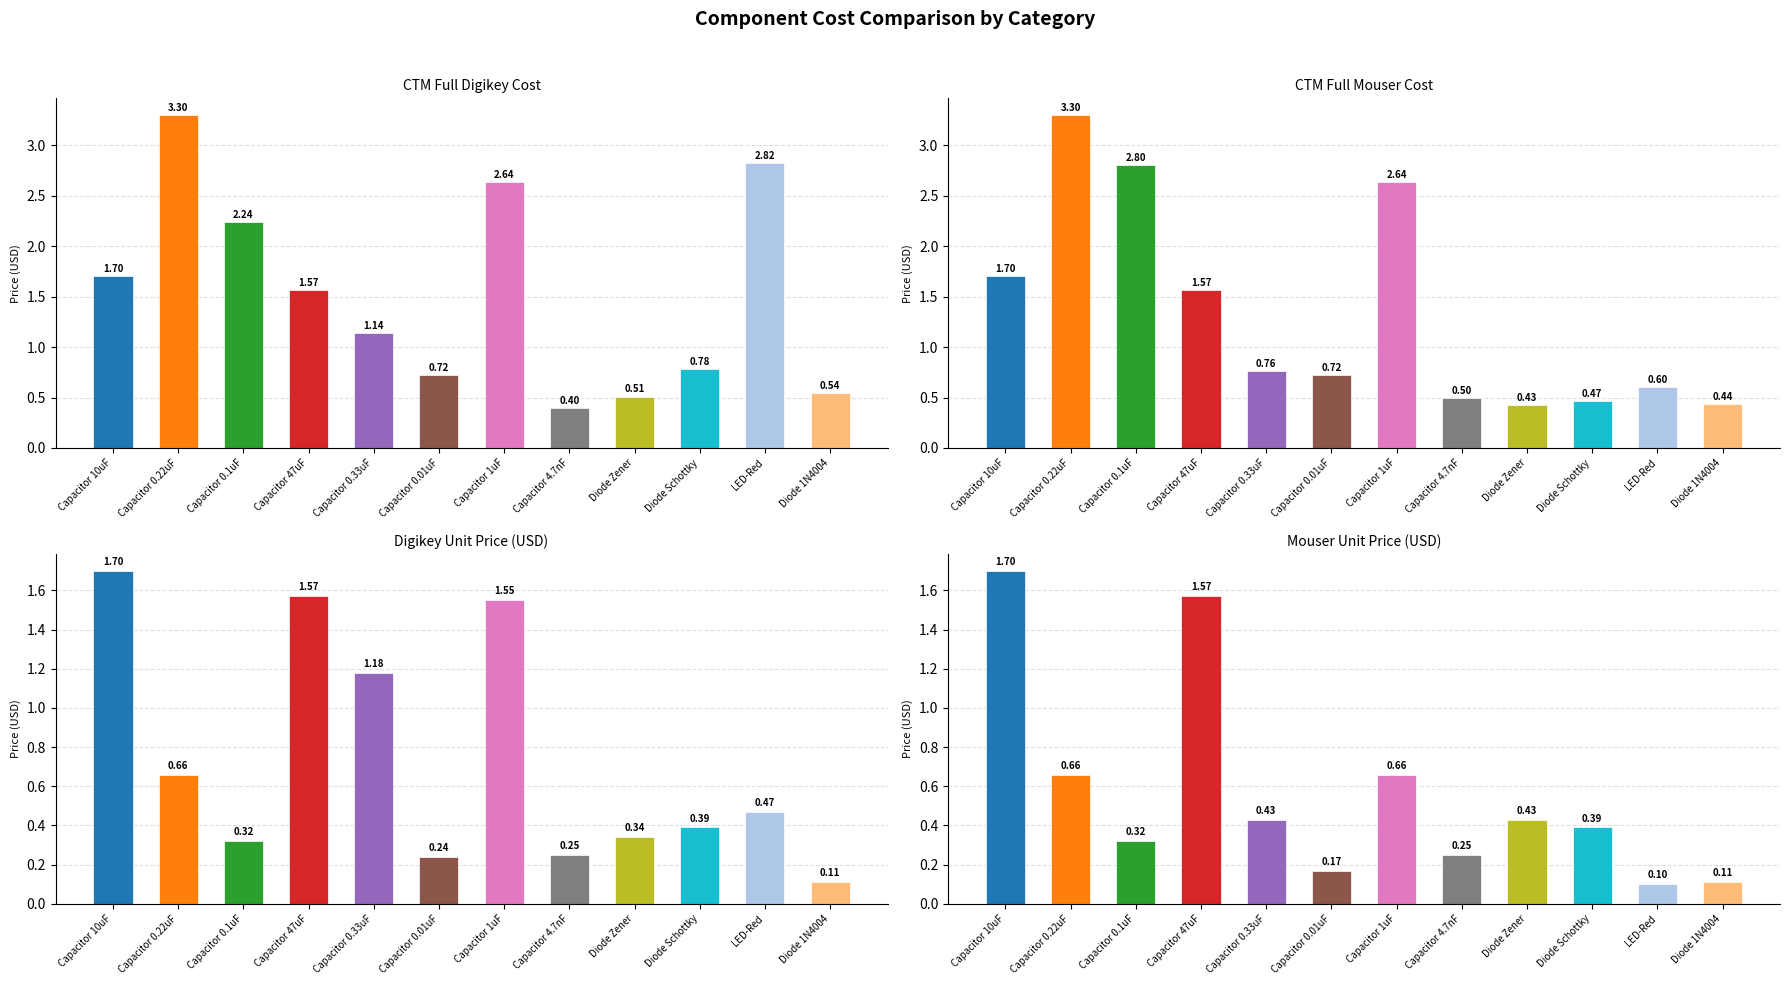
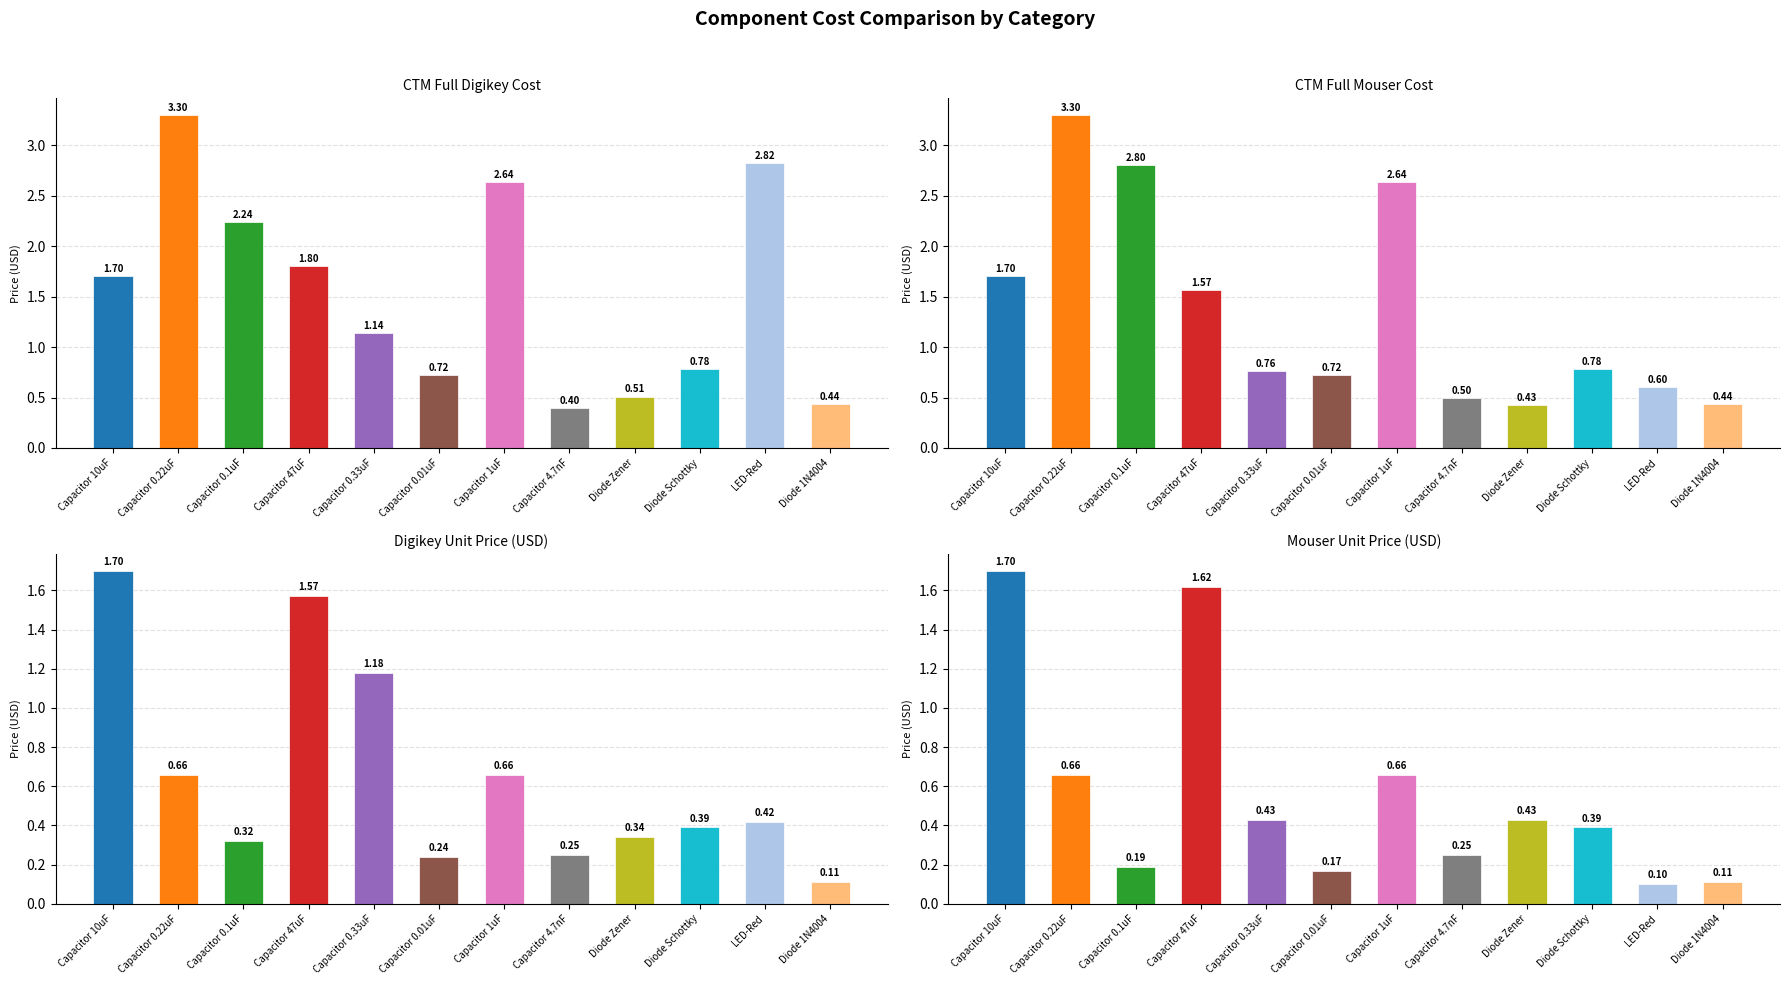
  {
    "CTM Full Digikey Cost": {
      "Capacitor 10uF": 1.70,
      "Capacitor 0.22uF": 3.30,
      "Capacitor 0.1uF": 2.24,
-     "Capacitor 47uF": 1.57,
+     "Capacitor 47uF": 1.80,
      "Capacitor 0.33uF": 1.14,
      "Capacitor 0.01uF": 0.72,
      "Capacitor 1uF": 2.64,
      "Capacitor 4.7nF": 0.40,
      "Diode Zener": 0.51,
      "Diode Schottky": 0.78,
      "LED-Red": 2.82,
-     "Diode 1N4004": 0.54
+     "Diode 1N4004": 0.44
    },
    "CTM Full Mouser Cost": {
      "Capacitor 10uF": 1.70,
      "Capacitor 0.22uF": 3.30,
      "Capacitor 0.1uF": 2.80,
      "Capacitor 47uF": 1.57,
      "Capacitor 0.33uF": 0.76,
      "Capacitor 0.01uF": 0.72,
      "Capacitor 1uF": 2.64,
      "Capacitor 4.7nF": 0.50,
      "Diode Zener": 0.43,
-     "Diode Schottky": 0.47,
+     "Diode Schottky": 0.78,
      "LED-Red": 0.60,
      "Diode 1N4004": 0.44
    },
    "Digikey Unit Price (USD)": {
      "Capacitor 10uF": 1.70,
      "Capacitor 0.22uF": 0.66,
      "Capacitor 0.1uF": 0.32,
      "Capacitor 47uF": 1.57,
      "Capacitor 0.33uF": 1.18,
      "Capacitor 0.01uF": 0.24,
-     "Capacitor 1uF": 1.55,
+     "Capacitor 1uF": 0.66,
      "Capacitor 4.7nF": 0.25,
      "Diode Zener": 0.34,
      "Diode Schottky": 0.39,
-     "LED-Red": 0.47,
+     "LED-Red": 0.42,
      "Diode 1N4004": 0.11
    },
    "Mouser Unit Price (USD)": {
      "Capacitor 10uF": 1.70,
      "Capacitor 0.22uF": 0.66,
-     "Capacitor 0.1uF": 0.32,
-     "Capacitor 47uF": 1.57,
+     "Capacitor 0.1uF": 0.19,
+     "Capacitor 47uF": 1.62,
      "Capacitor 0.33uF": 0.43,
      "Capacitor 0.01uF": 0.17,
      "Capacitor 1uF": 0.66,
      "Capacitor 4.7nF": 0.25,
      "Diode Zener": 0.43,
      "Diode Schottky": 0.39,
      "LED-Red": 0.10,
      "Diode 1N4004": 0.11
    }
  }
